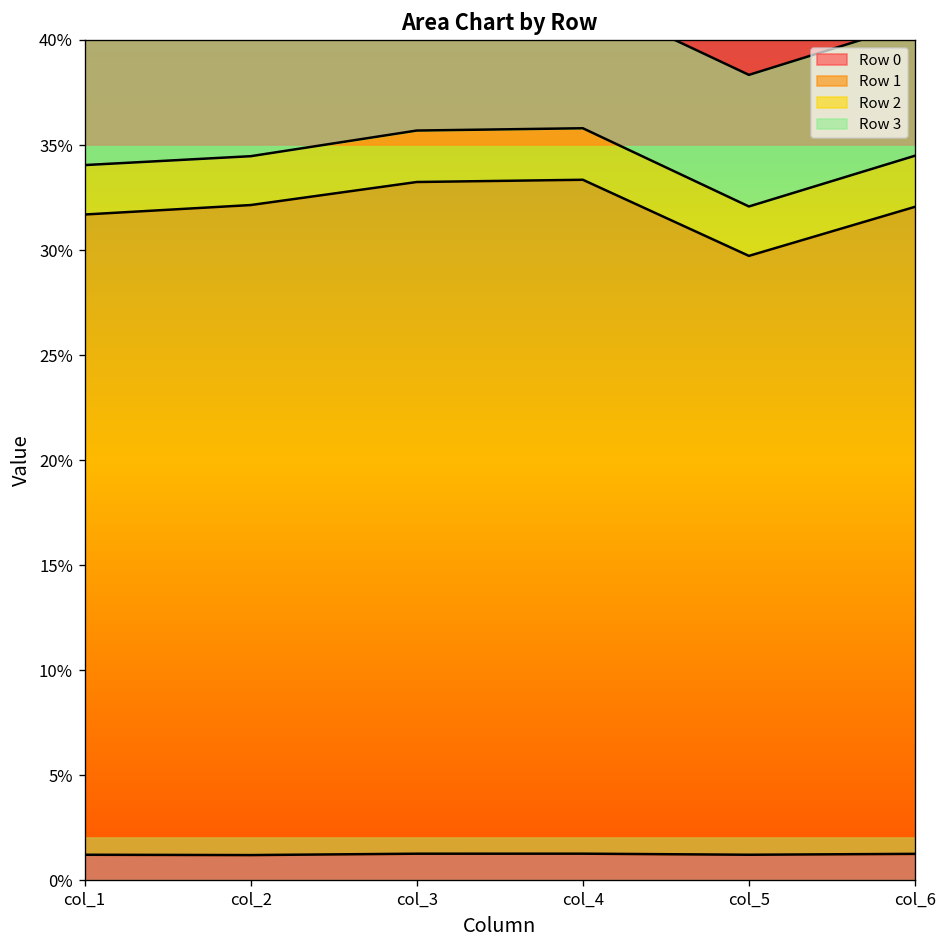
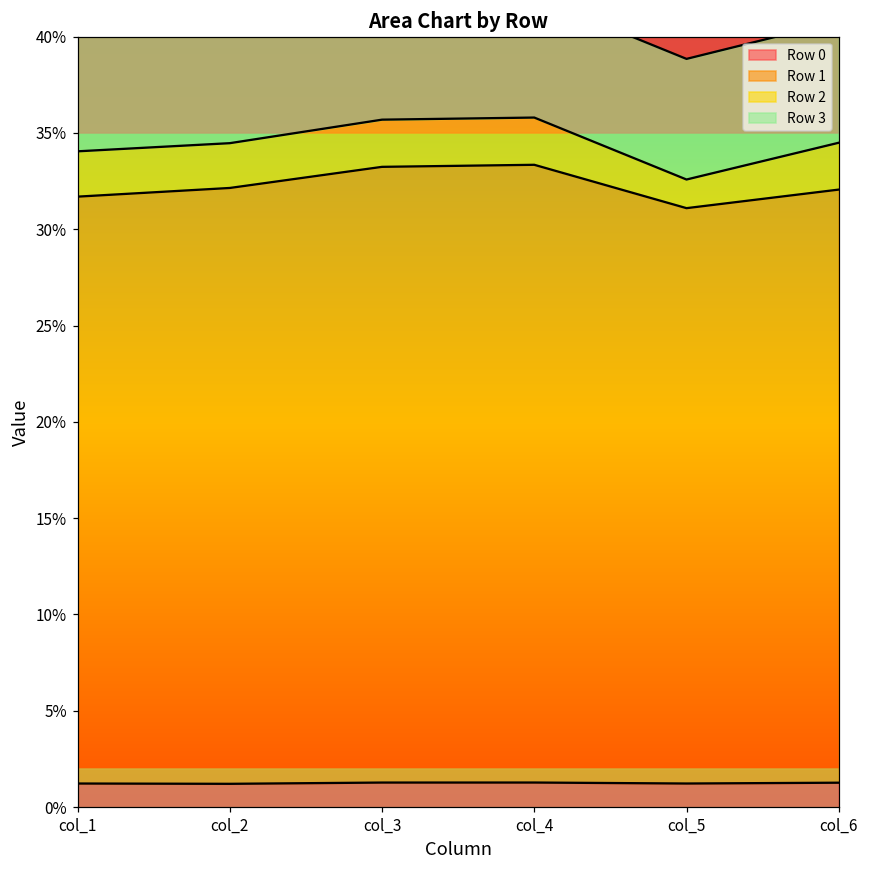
  {
    "Row 1": {
      "col_1": "30.5%",
      "col_2": "30.9%",
      "col_3": "32.0%",
      "col_4": "32.1%",
-     "col_5": "28.5%",
+     "col_5": "29.9%",
      "col_6": "30.8%"
    },
    "Row 2": {
      "col_1": "2.4%",
      "col_2": "2.3%",
-     "col_5": "2.4%",
+     "col_5": "1.5%",
      "col_6": "2.4%"
    }
  }
